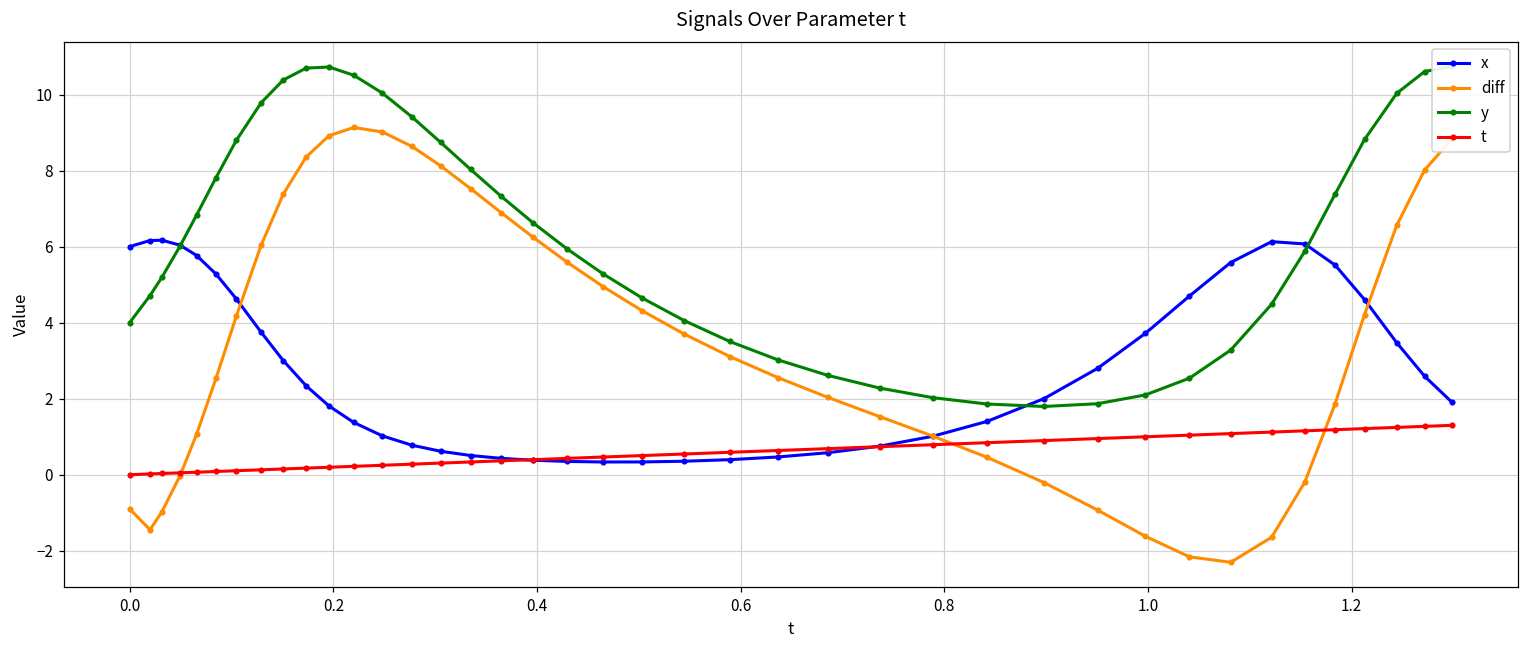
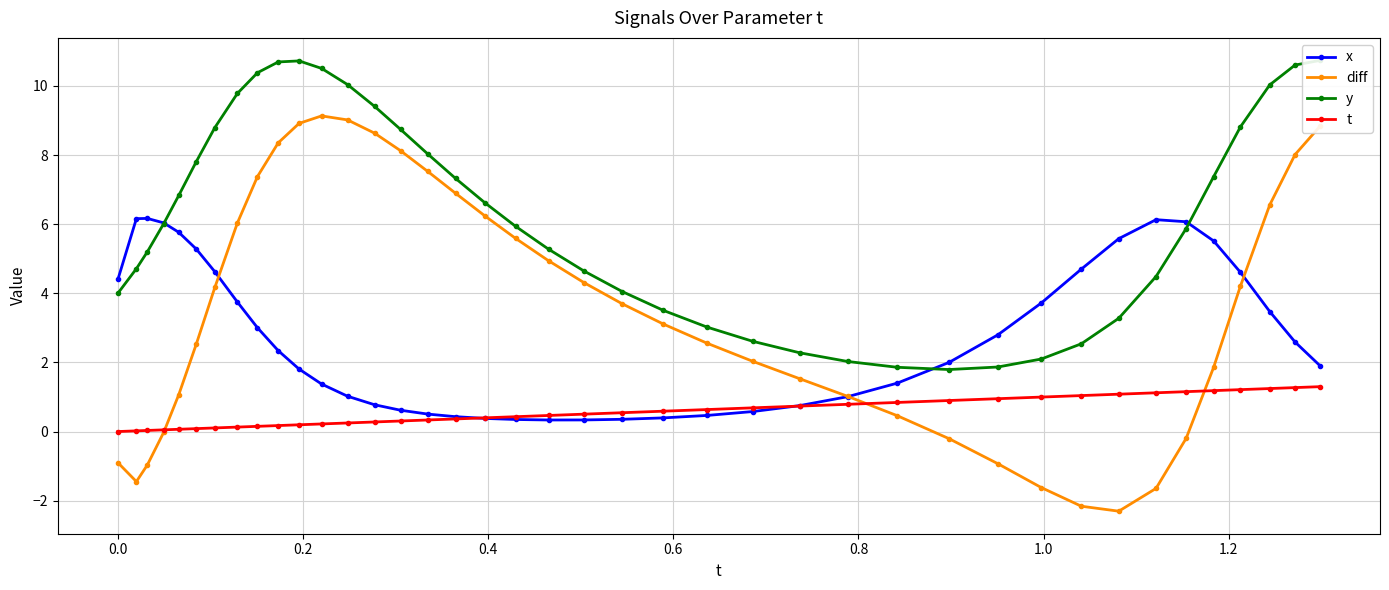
  {
    "x": {
-     "0.0": 6.0
+     "0.0": 4.4
    },
    "diff": {
      "0.0": -0.9
    },
    "y": {
      "0.0": 4.0
    },
    "t": {
      "0.0": 0.0
    }
  }
